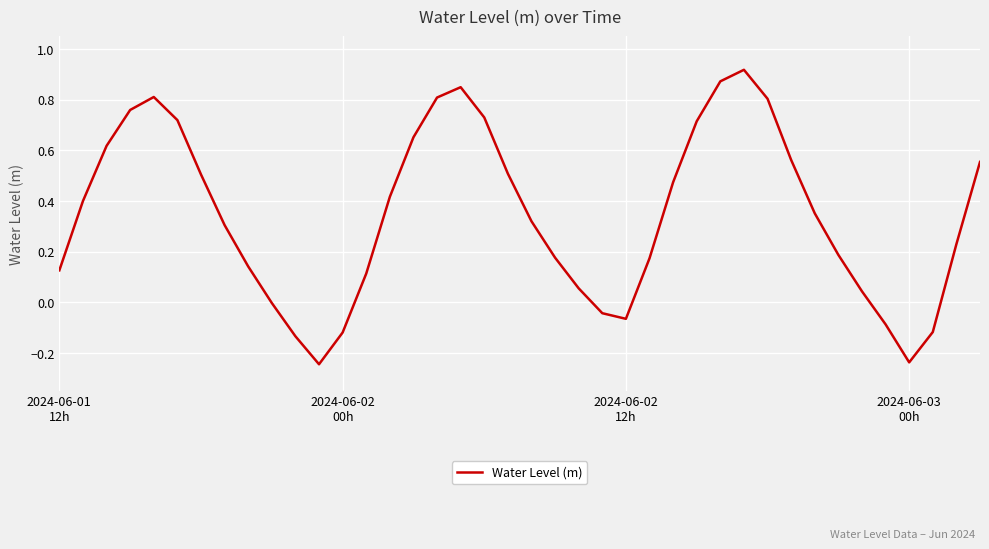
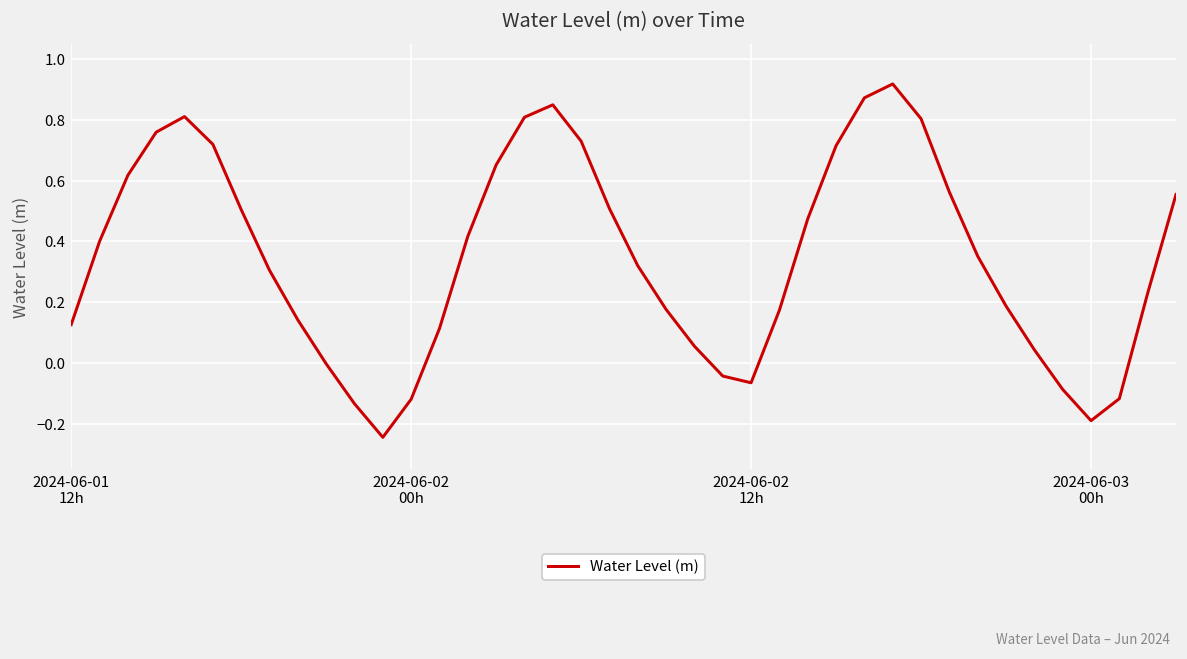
  {
    "2024-06-01 12h": 0.13,
    "2024-06-02 00h": -0.12,
    "2024-06-02 12h": -0.06,
-   "2024-06-03 00h": -0.24
+   "2024-06-03 00h": -0.19
  }
